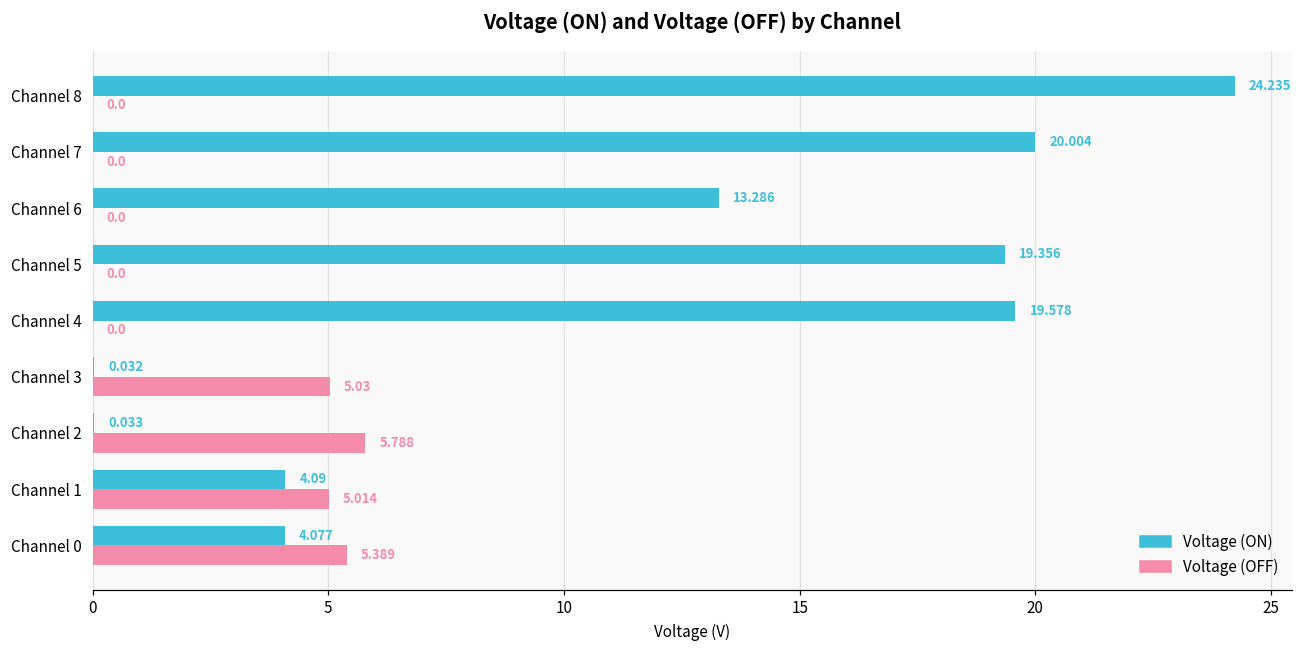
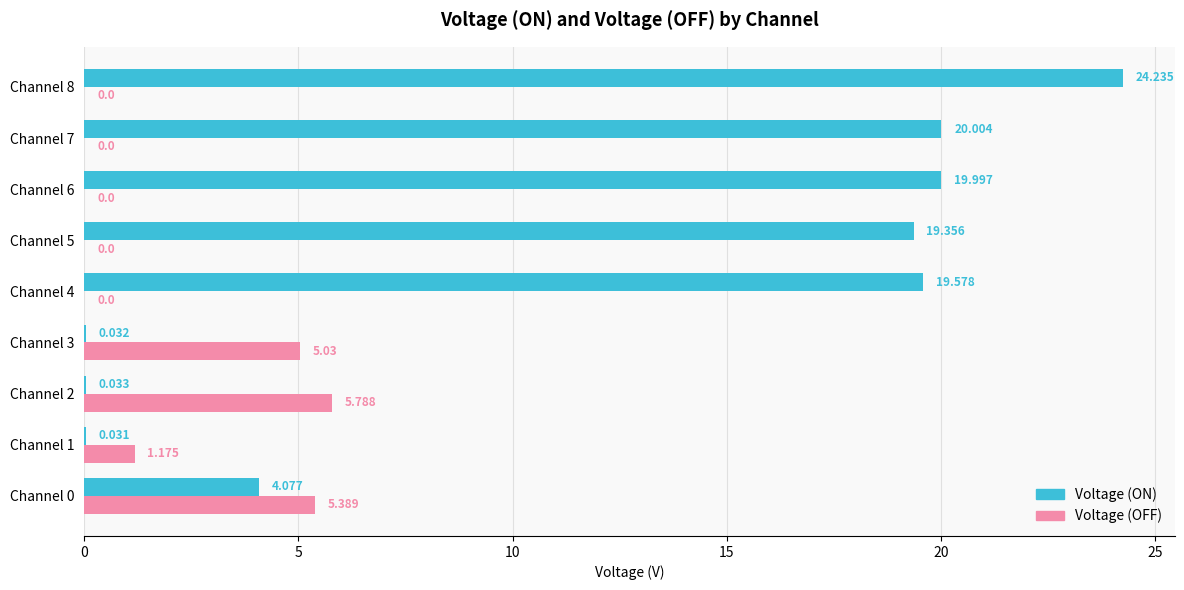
  {
    "Voltage (ON)": {
      "Channel 8": 24.235,
      "Channel 7": 20.004,
-     "Channel 6": 13.286,
+     "Channel 6": 19.997,
      "Channel 5": 19.356,
      "Channel 4": 19.578,
      "Channel 3": 0.032,
      "Channel 2": 0.033,
-     "Channel 1": 4.09,
+     "Channel 1": 0.031,
      "Channel 0": 4.077
    },
    "Voltage (OFF)": {
      "Channel 8": 0.0,
      "Channel 7": 0.0,
      "Channel 6": 0.0,
      "Channel 5": 0.0,
      "Channel 4": 0.0,
      "Channel 3": 5.03,
      "Channel 2": 5.788,
-     "Channel 1": 5.014,
+     "Channel 1": 1.175,
      "Channel 0": 5.389
    }
  }
